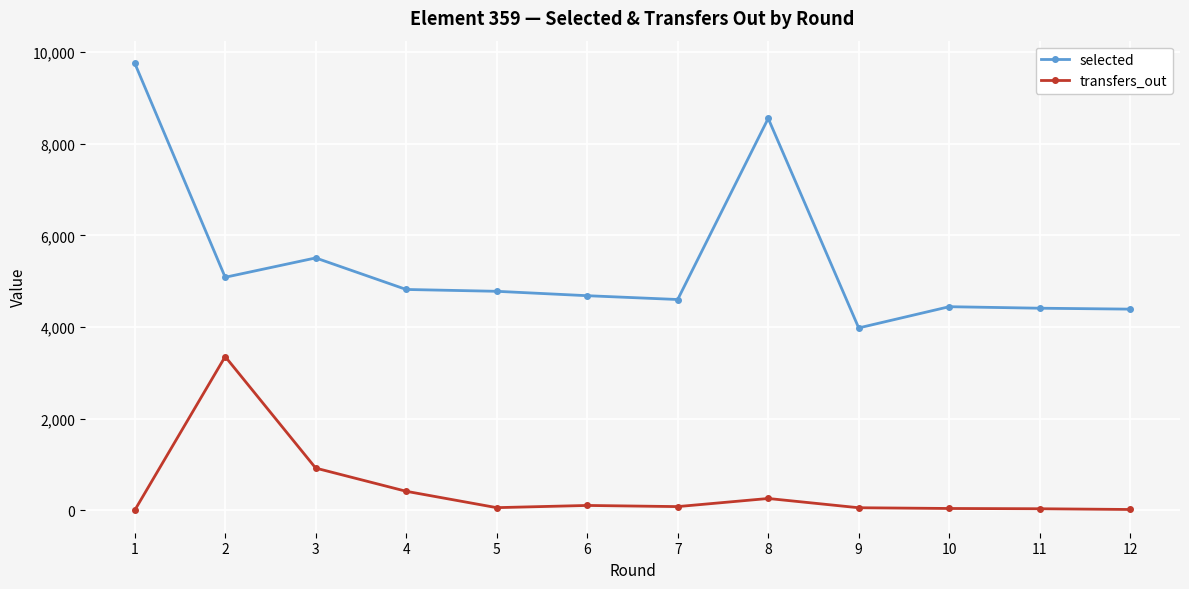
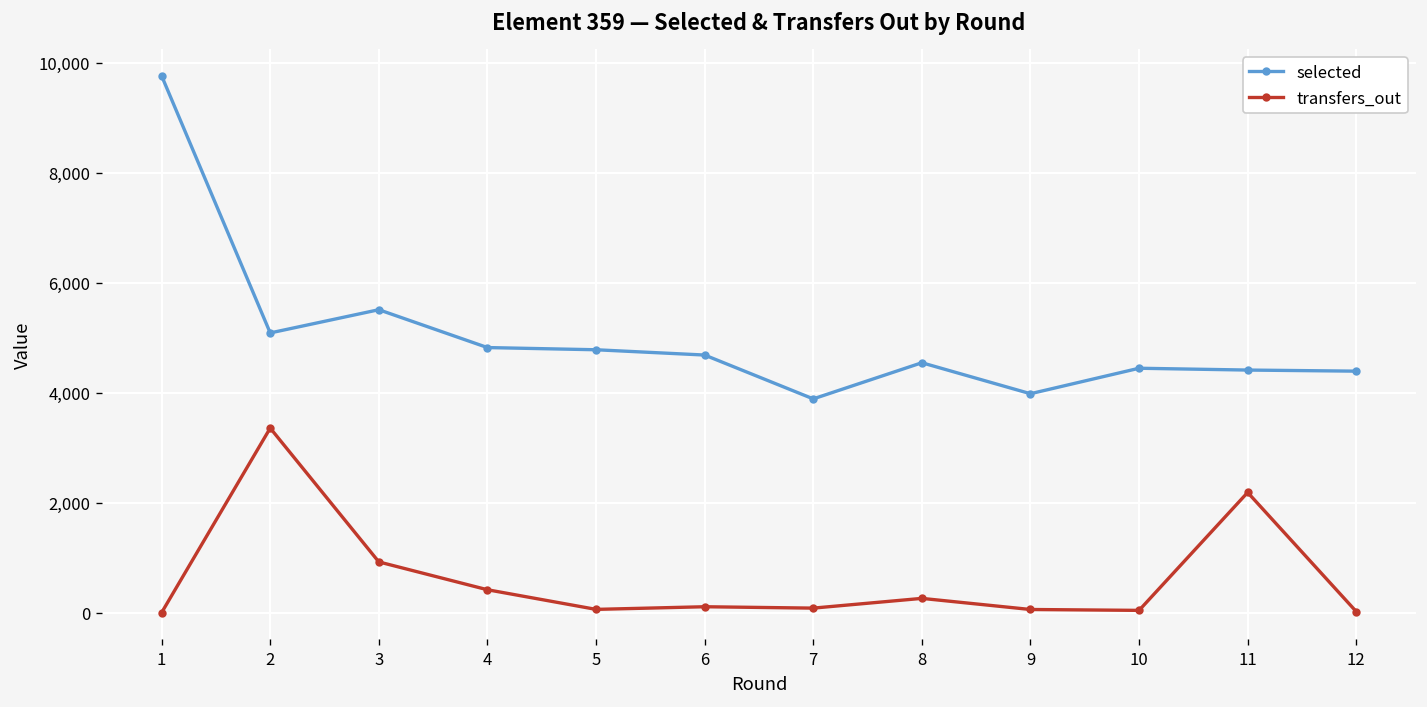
  {
    "selected": {
      "1": "9,800",
      "2": "5,100",
      "3": "5,500",
      "4": "4,800",
      "5": "4,800",
      "6": "4,700",
-     "7": "4,600",
-     "8": "8,600",
+     "7": "3,900",
+     "8": "4,500",
      "9": "4,000",
      "10": "4,400",
      "11": "4,400",
      "12": "4,400"
    },
    "transfers_out": {
      "1": "0",
      "2": "3,400",
      "3": "900",
      "4": "400",
      "5": "100",
      "6": "100",
      "7": "100",
      "8": "300",
      "9": "100",
      "10": "0",
-     "11": "0",
+     "11": "2,200",
      "12": "0"
    }
  }
